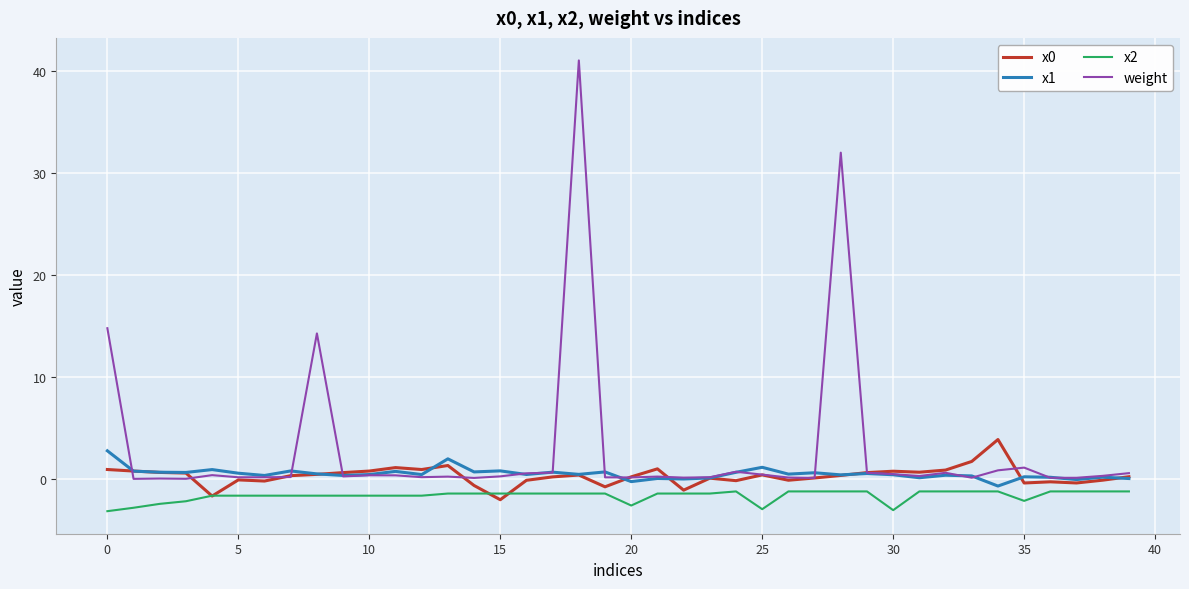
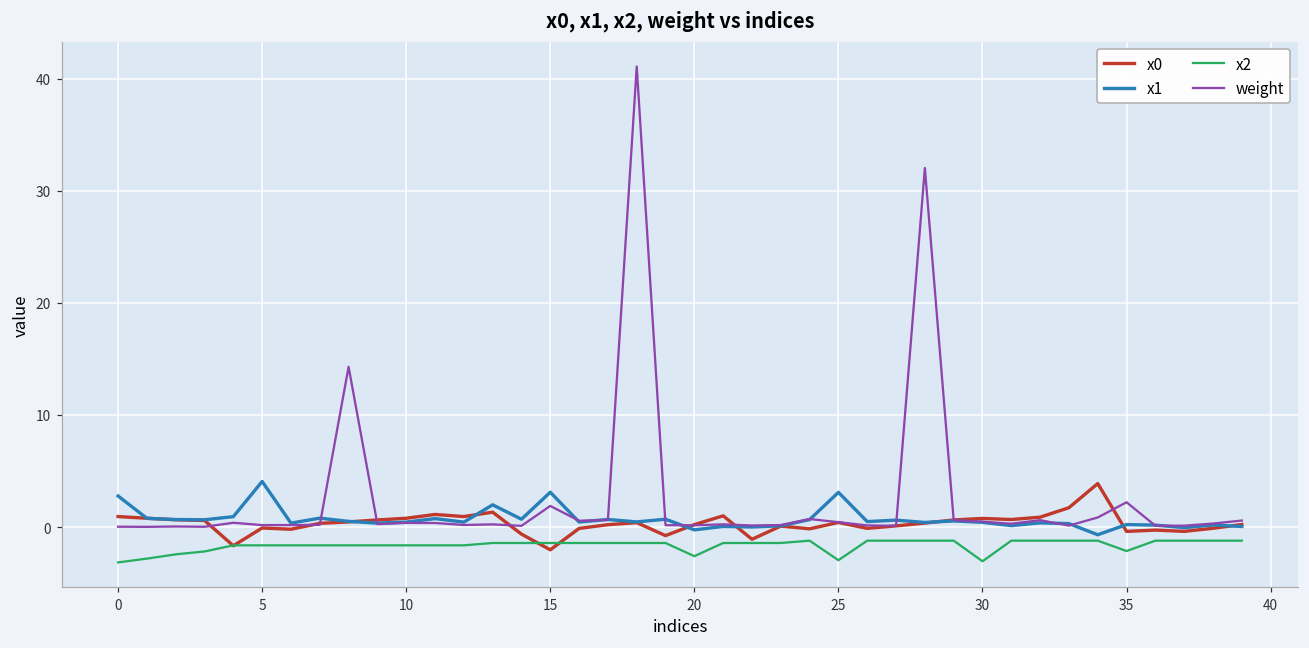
  {
    "x0": {
      "0": 0.9,
      "5": -0.1,
      "10": 0.8,
      "15": -2.0,
      "30": 0.8,
      "35": -0.4
    },
    "x1": {
      "0": 2.8,
-     "5": 0.6,
-     "15": 0.8,
+     "5": 4.1,
+     "15": 3.1,
      "20": -0.2,
-     "25": 1.2,
+     "25": 3.1,
      "35": 0.2
    },
    "x2": {
      "0": -3.1,
      "5": -1.6,
      "10": -1.6,
      "15": -1.4,
      "20": -2.6,
      "25": -3.0,
      "30": -3.0,
      "35": -2.1
    },
    "weight": {
-     "0": 14.8,
+     "0": 0.0,
      "5": 0.2,
-     "15": 0.3,
-     "35": 1.1
+     "15": 1.9,
+     "35": 2.2
    }
  }
